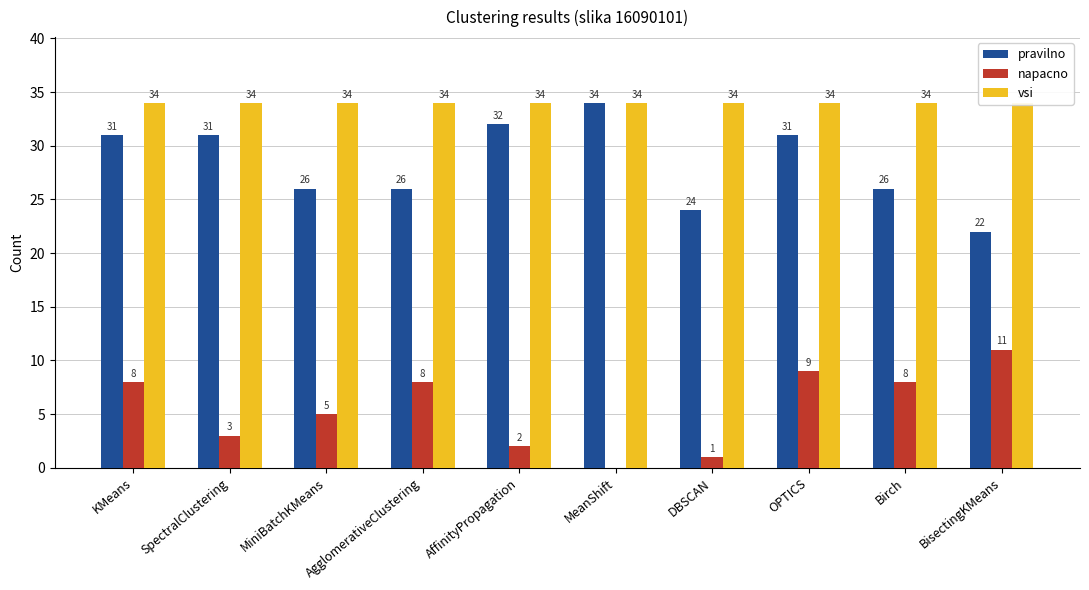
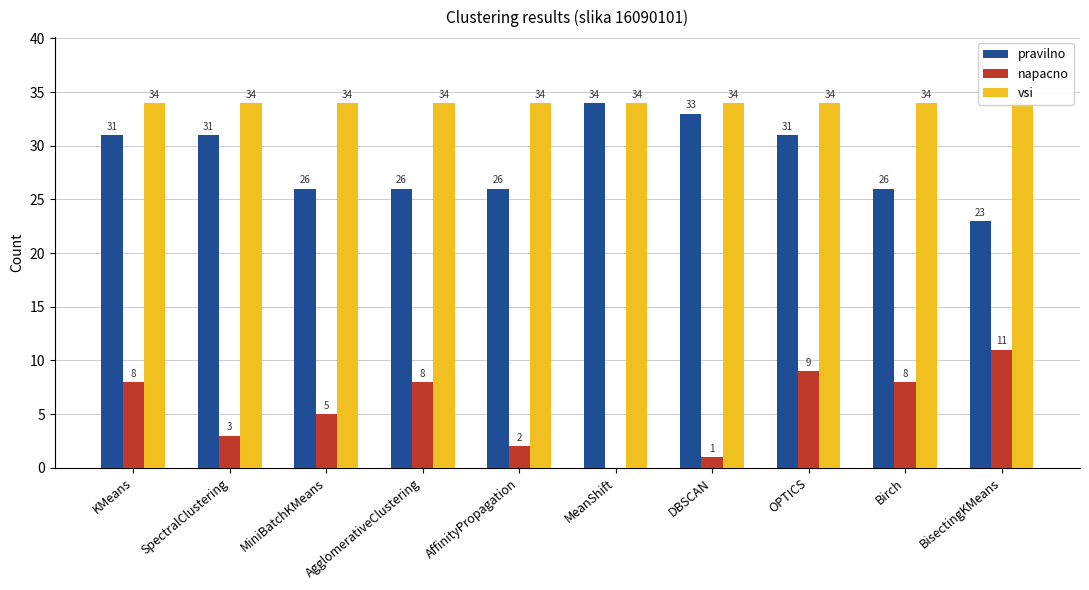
  {
    "pravilno": {
      "KMeans": 31,
      "SpectralClustering": 31,
      "MiniBatchKMeans": 26,
      "AgglomerativeClustering": 26,
-     "AffinityPropagation": 32,
+     "AffinityPropagation": 26,
      "MeanShift": 34,
-     "DBSCAN": 24,
+     "DBSCAN": 33,
      "OPTICS": 31,
      "Birch": 26,
-     "BisectingKMeans": 22
+     "BisectingKMeans": 23
    },
    "napacno": {
      "KMeans": 8,
      "SpectralClustering": 3,
      "MiniBatchKMeans": 5,
      "AgglomerativeClustering": 8,
      "AffinityPropagation": 2,
      "DBSCAN": 1,
      "OPTICS": 9,
      "Birch": 8,
      "BisectingKMeans": 11
    },
    "vsi": {
      "KMeans": 34,
      "SpectralClustering": 34,
      "MiniBatchKMeans": 34,
      "AgglomerativeClustering": 34,
      "AffinityPropagation": 34,
      "MeanShift": 34,
      "DBSCAN": 34,
      "OPTICS": 34,
      "Birch": 34
    }
  }
